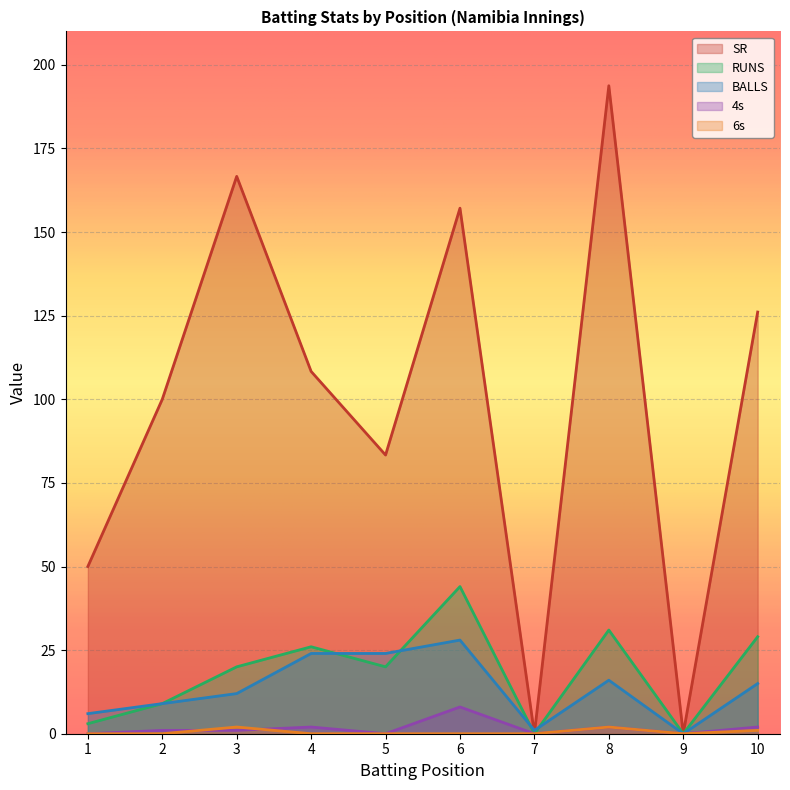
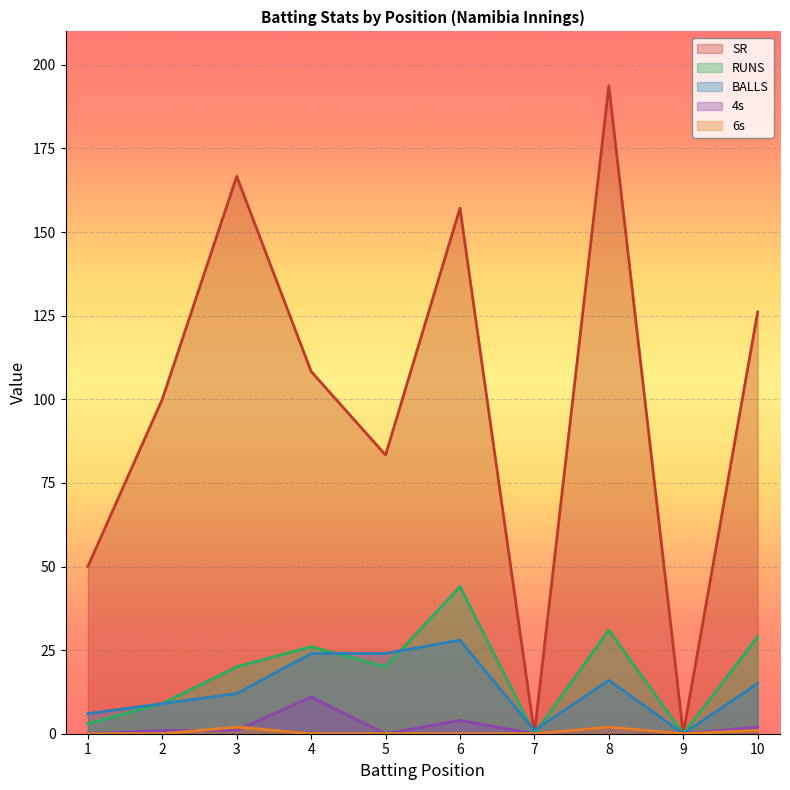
  {
    "4s": {
      "2": 1,
      "3": 1,
-     "4": 2,
-     "6": 8,
+     "4": 11,
+     "6": 4,
      "10": 2
    }
  }
